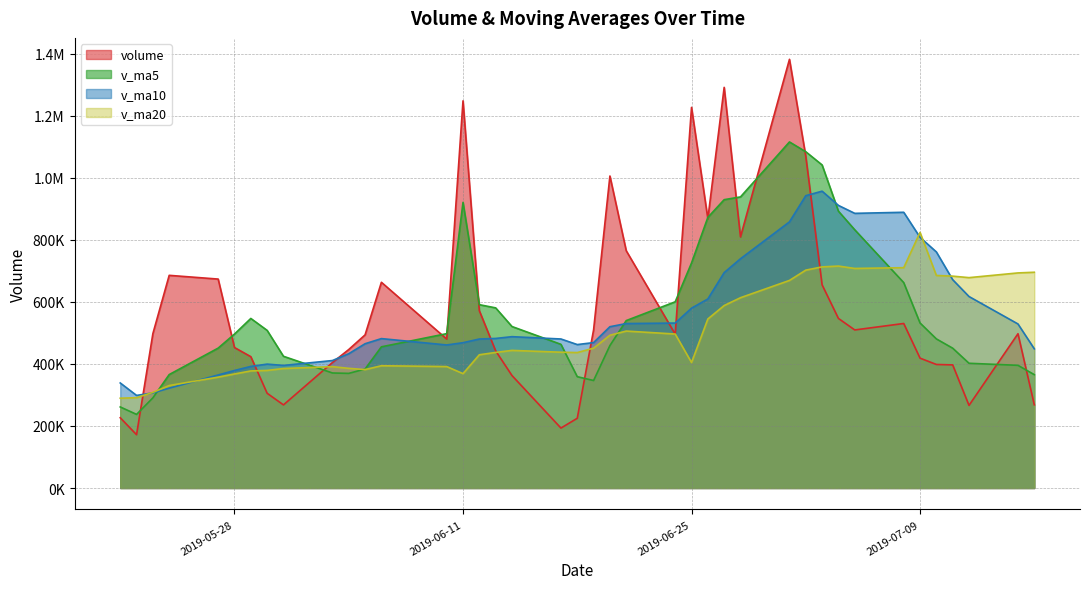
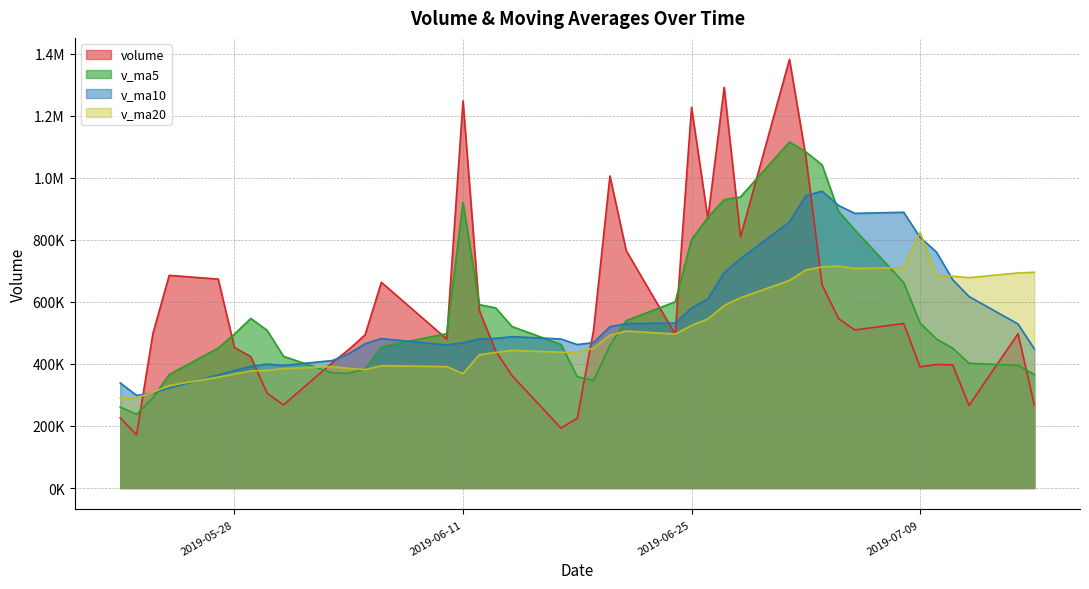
  {
    "volume": {
      "2019-05-28": 450000,
      "2019-06-11": 1250000,
      "2019-06-25": 1230000,
-     "2019-07-09": 420000
+     "2019-07-09": 390000
    },
    "v_ma5": {
      "2019-05-28": 500000,
      "2019-06-11": 920000,
-     "2019-06-25": 730000,
+     "2019-06-25": 800000,
      "2019-07-09": 530000
    },
    "v_ma10": {
      "2019-05-28": 380000,
      "2019-06-11": 470000,
      "2019-06-25": 580000,
      "2019-07-09": 810000
    },
    "v_ma20": {
      "2019-05-28": 370000,
      "2019-06-11": 370000,
-     "2019-06-25": 400000,
+     "2019-06-25": 520000,
      "2019-07-09": 820000
    }
  }
